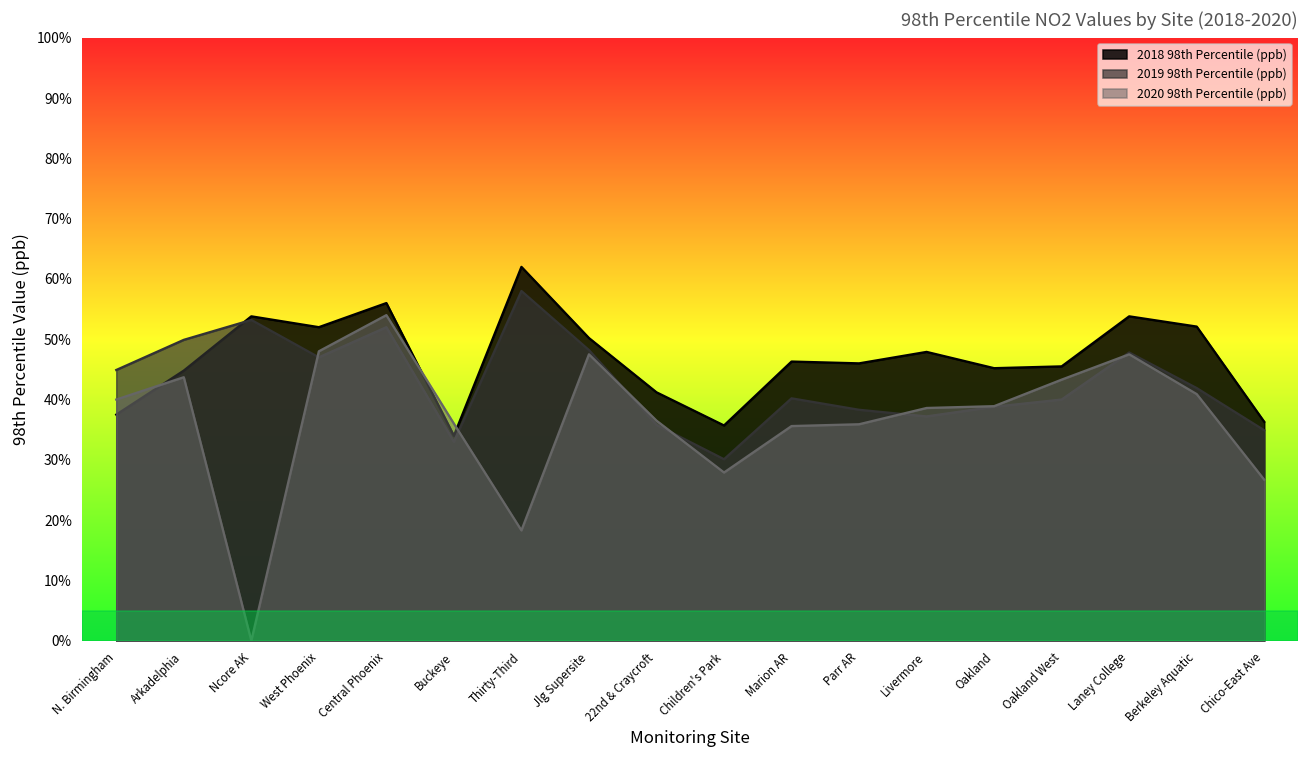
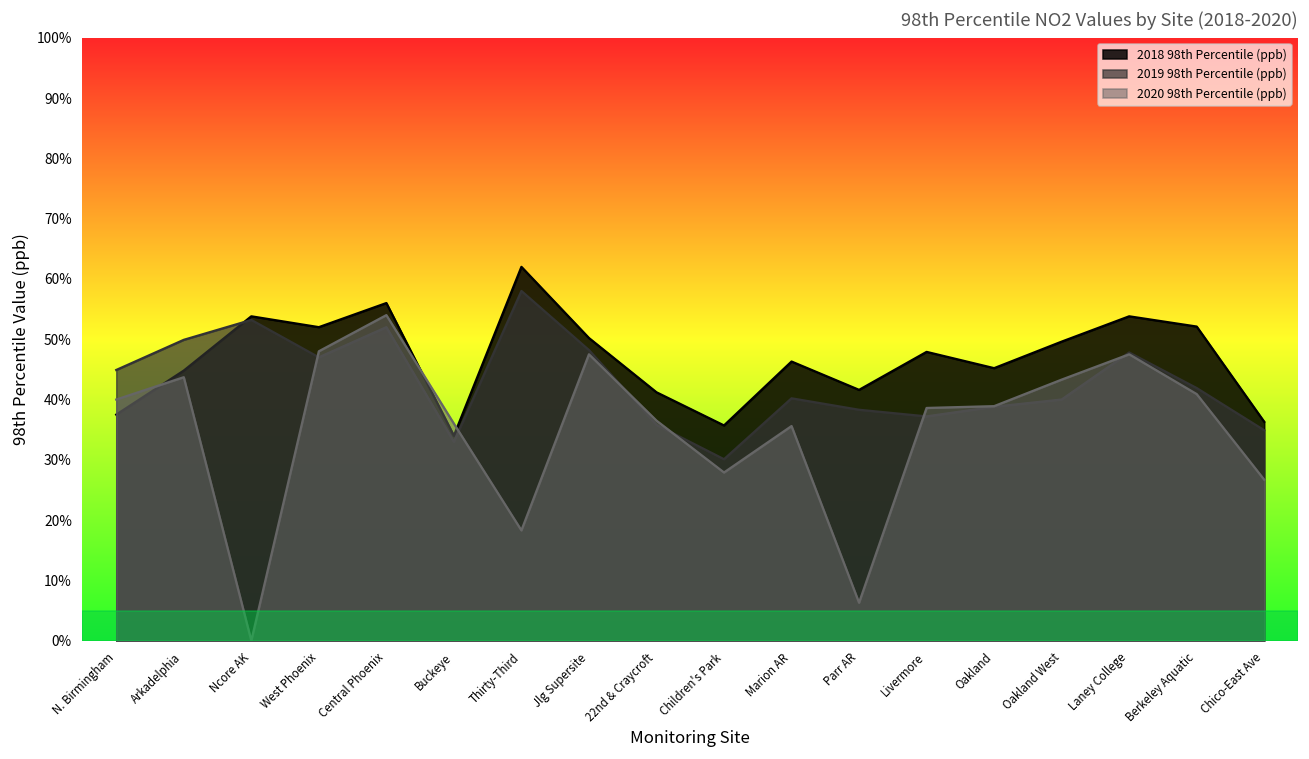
  {
    "2018 98th Percentile (ppb)": {
      "N. Birmingham": "38%",
      "Arkadelphia": "45%",
      "Ncore AK": "54%",
      "West Phoenix": "52%",
      "Central Phoenix": "56%",
      "Buckeye": "34%",
      "Thirty-Third": "62%",
      "Jlg Supersite": "50%",
      "22nd & Craycroft": "41%",
      "Children's Park": "36%",
      "Marion AR": "46%",
-     "Parr AR": "46%",
+     "Parr AR": "42%",
      "Livermore": "48%",
      "Oakland": "45%",
-     "Oakland West": "46%",
+     "Oakland West": "50%",
      "Laney College": "54%",
      "Berkeley Aquatic": "52%",
      "Chico-East Ave": "36%"
    },
    "2019 98th Percentile (ppb)": {
      "N. Birmingham": "45%",
      "Arkadelphia": "50%",
      "Ncore AK": "53%",
      "West Phoenix": "47%",
      "Central Phoenix": "52%",
      "Buckeye": "33%",
      "Thirty-Third": "58%",
      "Jlg Supersite": "48%",
      "22nd & Craycroft": "36%",
      "Children's Park": "30%",
      "Marion AR": "40%",
      "Parr AR": "38%",
      "Livermore": "37%",
      "Oakland West": "40%",
      "Berkeley Aquatic": "42%",
      "Chico-East Ave": "35%"
    },
    "2020 98th Percentile (ppb)": {
      "N. Birmingham": "40%",
      "Arkadelphia": "44%",
      "West Phoenix": "48%",
      "Central Phoenix": "54%",
      "Buckeye": "36%",
      "Thirty-Third": "18%",
      "Jlg Supersite": "48%",
      "22nd & Craycroft": "37%",
      "Children's Park": "28%",
      "Marion AR": "36%",
-     "Parr AR": "36%",
+     "Parr AR": "6%",
      "Livermore": "39%",
      "Oakland West": "43%",
      "Berkeley Aquatic": "41%",
      "Chico-East Ave": "27%"
    }
  }
